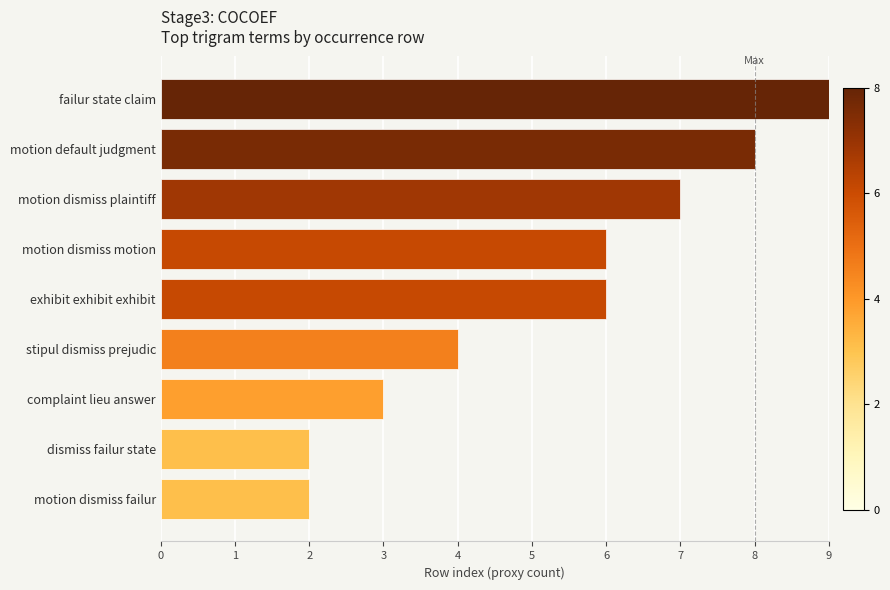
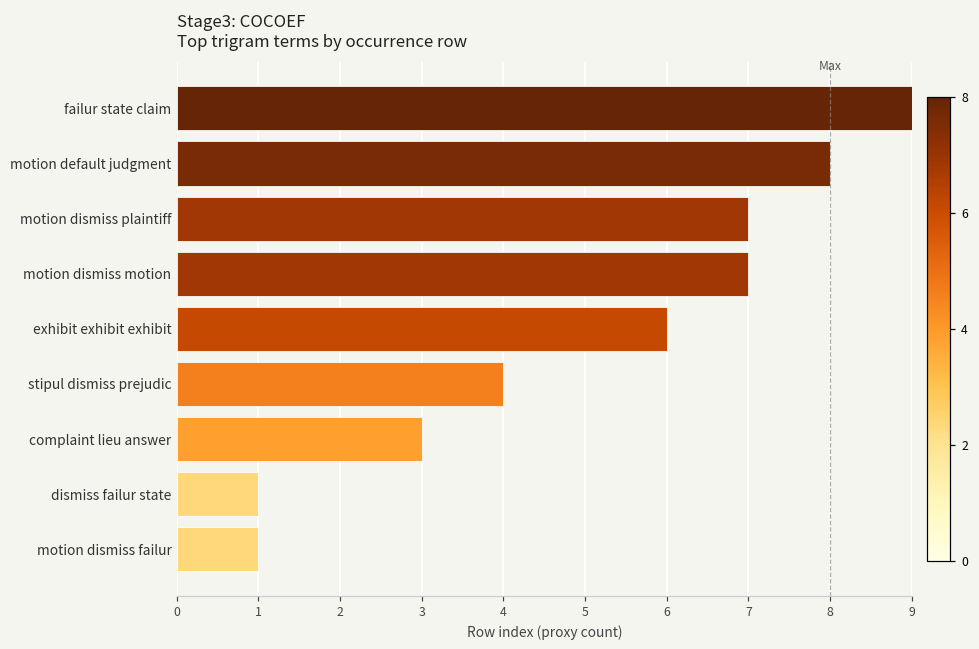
  {
    "failur state claim": 9,
    "motion default judgment": 8,
    "motion dismiss plaintiff": 7,
-   "motion dismiss motion": 6,
+   "motion dismiss motion": 7,
    "exhibit exhibit exhibit": 6,
    "stipul dismiss prejudic": 4,
    "complaint lieu answer": 3,
-   "dismiss failur state": 2,
-   "motion dismiss failur": 2
+   "dismiss failur state": 1,
+   "motion dismiss failur": 1
  }
